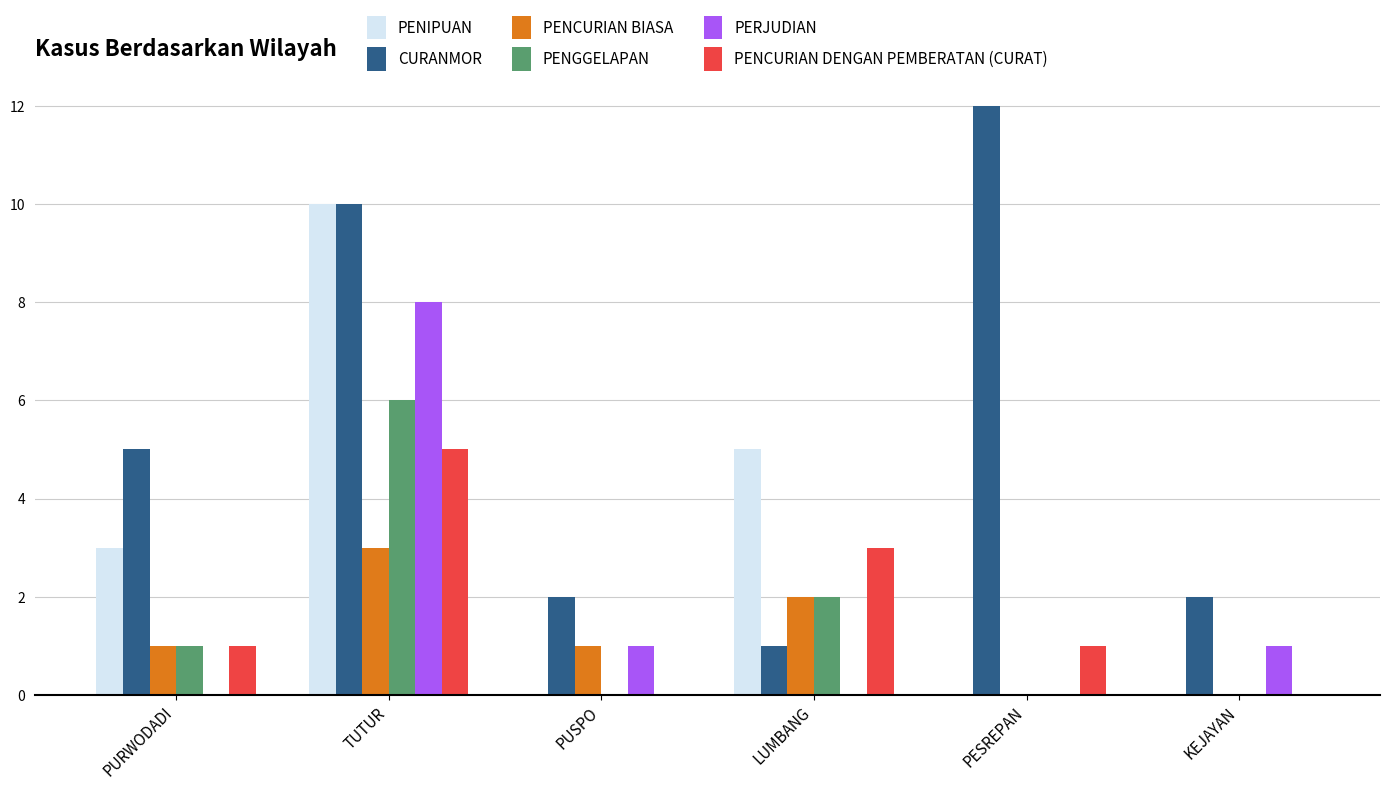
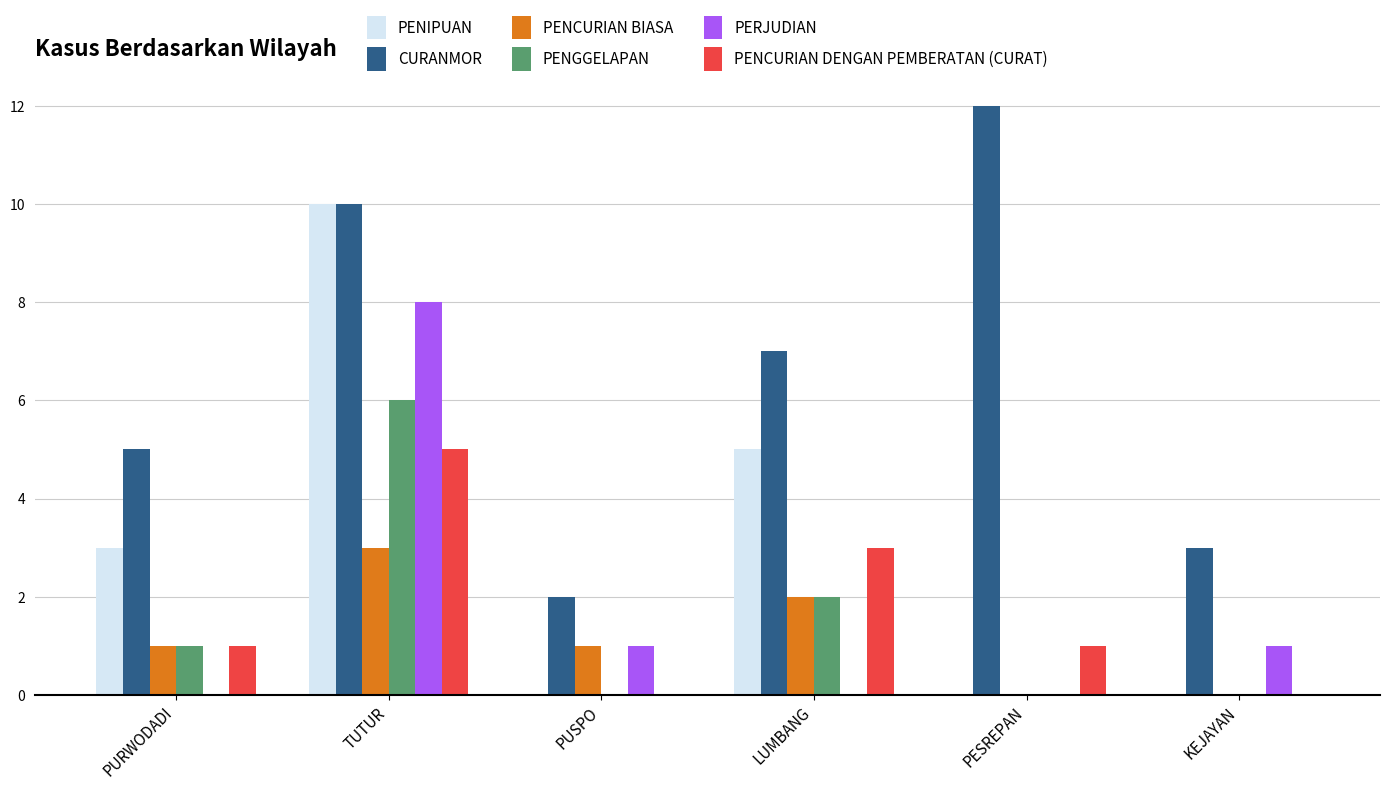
  {
    "PENIPUAN": {
      "PURWODADI": 3,
      "TUTUR": 10,
      "PUSPO": 0,
      "LUMBANG": 5,
      "PESREPAN": 0,
      "KEJAYAN": 0
    },
    "CURANMOR": {
      "PURWODADI": 5,
      "TUTUR": 10,
      "PUSPO": 2,
-     "LUMBANG": 1,
+     "LUMBANG": 7,
      "PESREPAN": 12,
-     "KEJAYAN": 2
+     "KEJAYAN": 3
    },
    "PENCURIAN BIASA": {
      "PURWODADI": 1,
      "TUTUR": 3,
      "PUSPO": 1,
      "LUMBANG": 2,
      "PESREPAN": 0,
      "KEJAYAN": 0
    },
    "PENGGELAPAN": {
      "PURWODADI": 1,
      "TUTUR": 6,
      "PUSPO": 0,
      "LUMBANG": 2,
      "PESREPAN": 0,
      "KEJAYAN": 0
    },
    "PERJUDIAN": {
      "PURWODADI": 0,
      "TUTUR": 8,
      "PUSPO": 1,
      "LUMBANG": 0,
      "PESREPAN": 0,
      "KEJAYAN": 1
    },
    "PENCURIAN DENGAN PEMBERATAN (CURAT)": {
      "PURWODADI": 1,
      "TUTUR": 5,
      "PUSPO": 0,
      "LUMBANG": 3,
      "PESREPAN": 1,
      "KEJAYAN": 0
    }
  }
